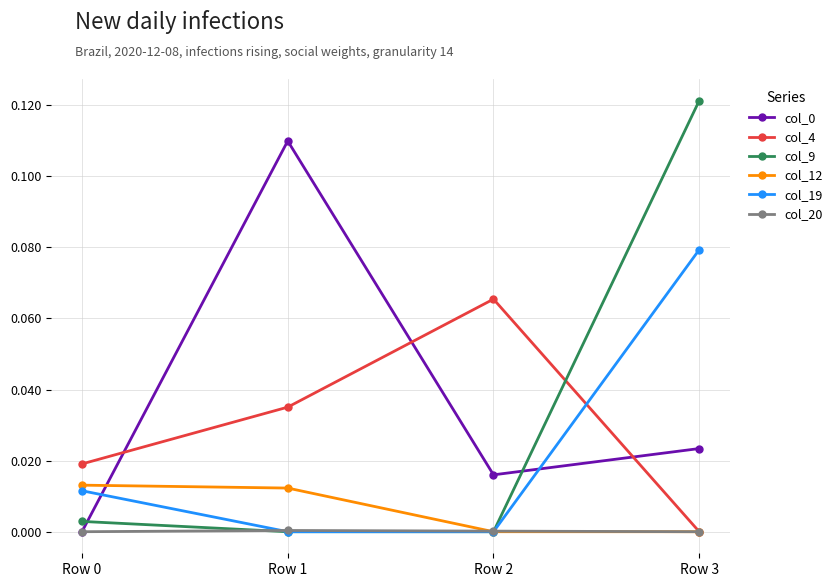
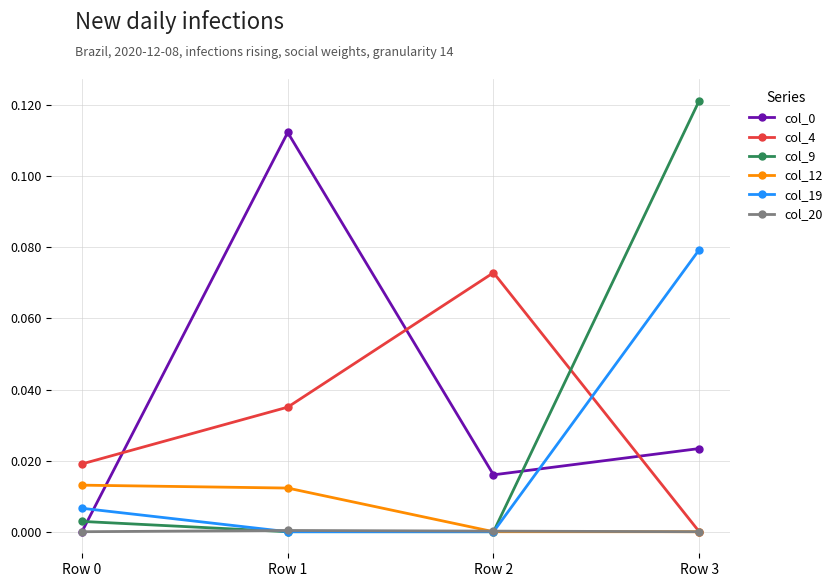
  {
    "col_0": {
-     "Row 1": 0.110,
+     "Row 1": 0.112,
      "Row 2": 0.016,
      "Row 3": 0.023
    },
    "col_4": {
      "Row 0": 0.019,
      "Row 1": 0.035,
-     "Row 2": 0.065
+     "Row 2": 0.073
    },
    "col_9": {
      "Row 0": 0.003,
      "Row 3": 0.121
    },
    "col_12": {
      "Row 0": 0.013,
      "Row 1": 0.012
    },
    "col_19": {
-     "Row 0": 0.012,
+     "Row 0": 0.007,
      "Row 3": 0.079
    }
  }
